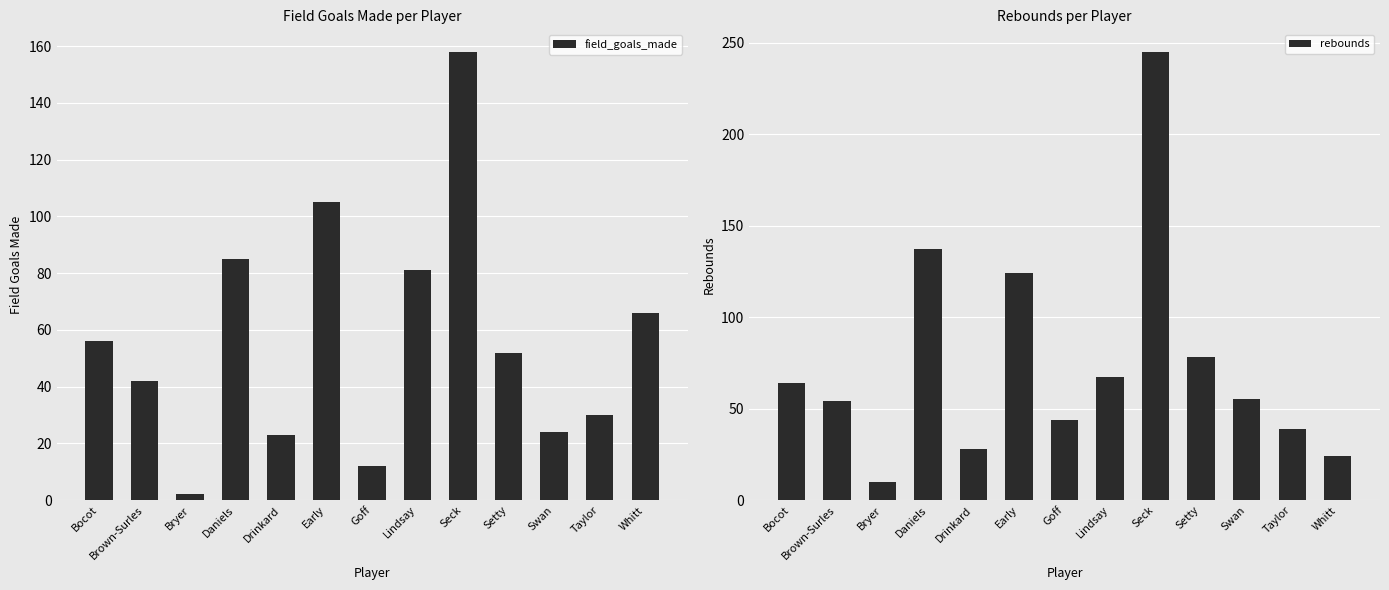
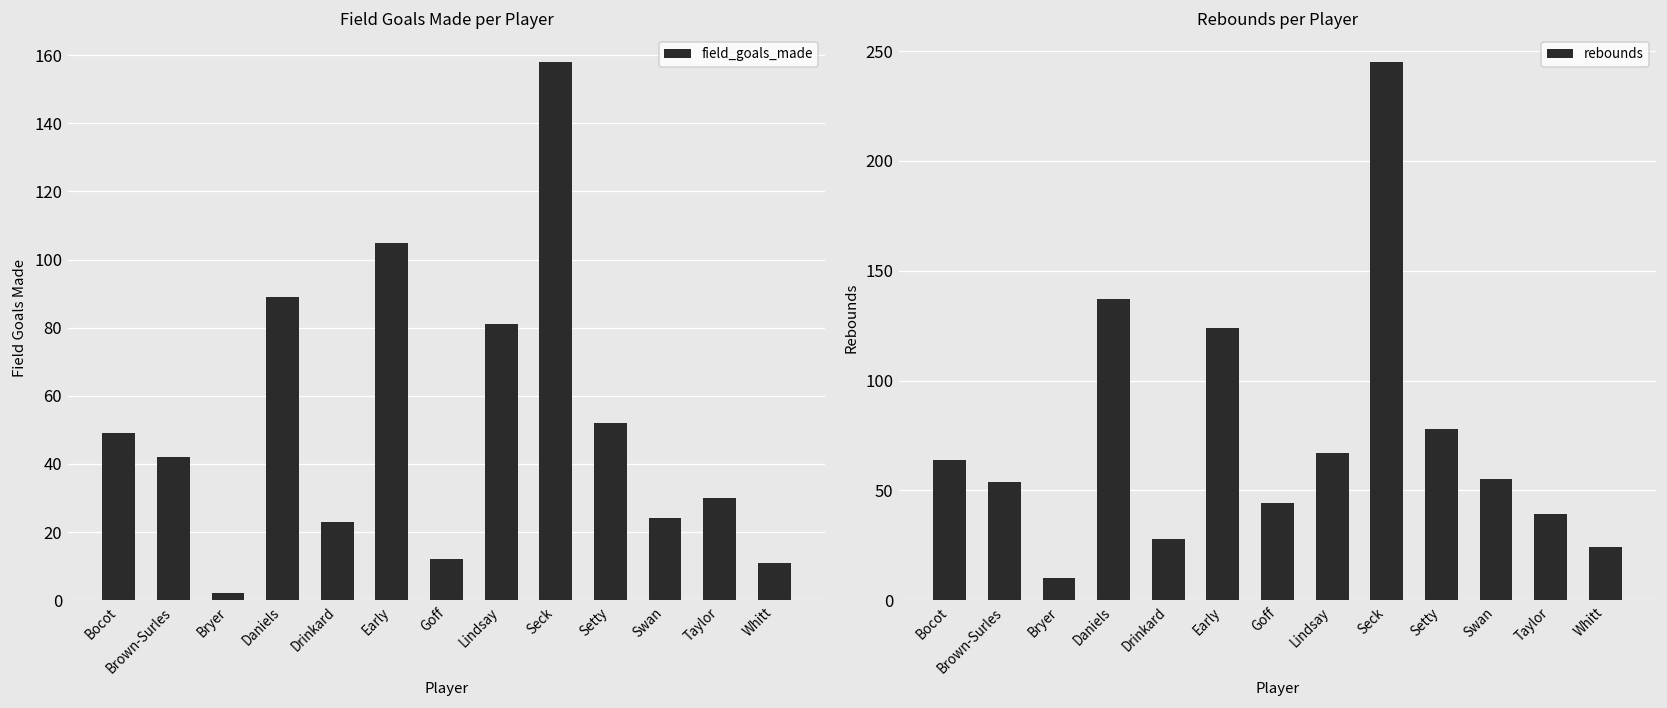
  {
    "Field Goals Made per Player": {
-     "Bocot": 56,
+     "Bocot": 49,
      "Brown-Surles": 42,
      "Bryer": 2,
-     "Daniels": 85,
+     "Daniels": 89,
      "Drinkard": 23,
      "Early": 105,
      "Goff": 12,
      "Lindsay": 81,
      "Seck": 158,
      "Setty": 52,
      "Swan": 24,
      "Taylor": 30,
-     "Whitt": 66
+     "Whitt": 11
    },
    "Rebounds per Player": {
      "Bocot": 64,
      "Brown-Surles": 54,
      "Bryer": 10,
      "Daniels": 137,
      "Drinkard": 28,
      "Early": 124,
      "Goff": 44,
      "Lindsay": 67,
      "Seck": 245,
      "Setty": 78,
      "Swan": 55,
      "Taylor": 39,
      "Whitt": 24
    }
  }
